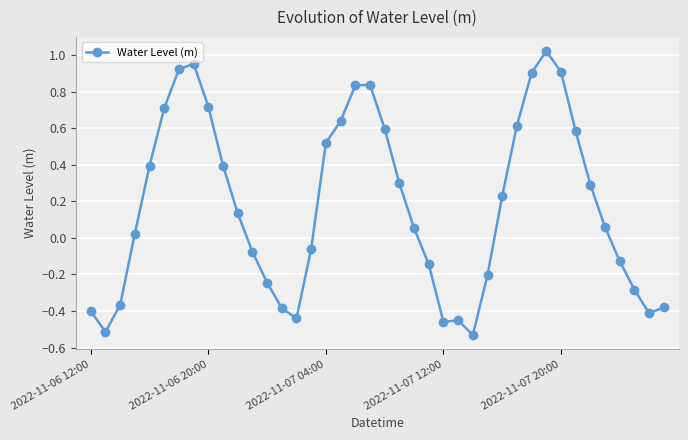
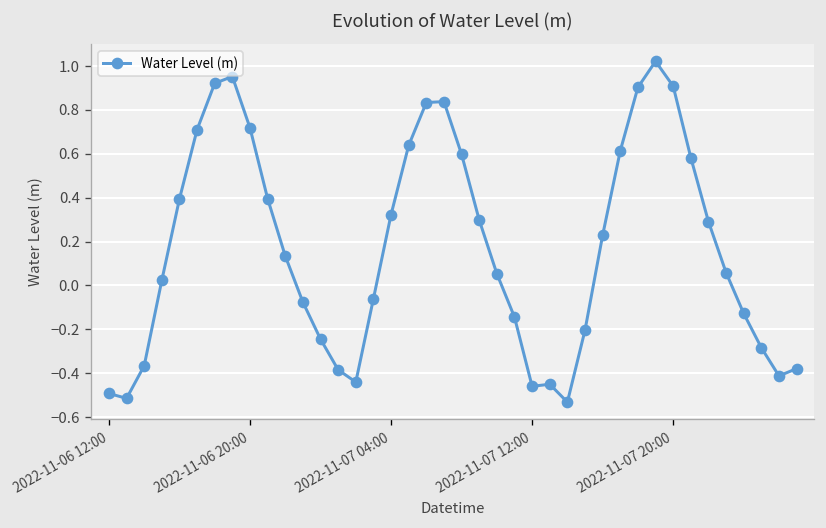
  {
-   "2022-11-06 12:00": -0.40,
+   "2022-11-06 12:00": -0.49,
    "2022-11-06 20:00": 0.72,
-   "2022-11-07 04:00": 0.52,
+   "2022-11-07 04:00": 0.32,
    "2022-11-07 12:00": -0.46,
    "2022-11-07 20:00": 0.91
  }
